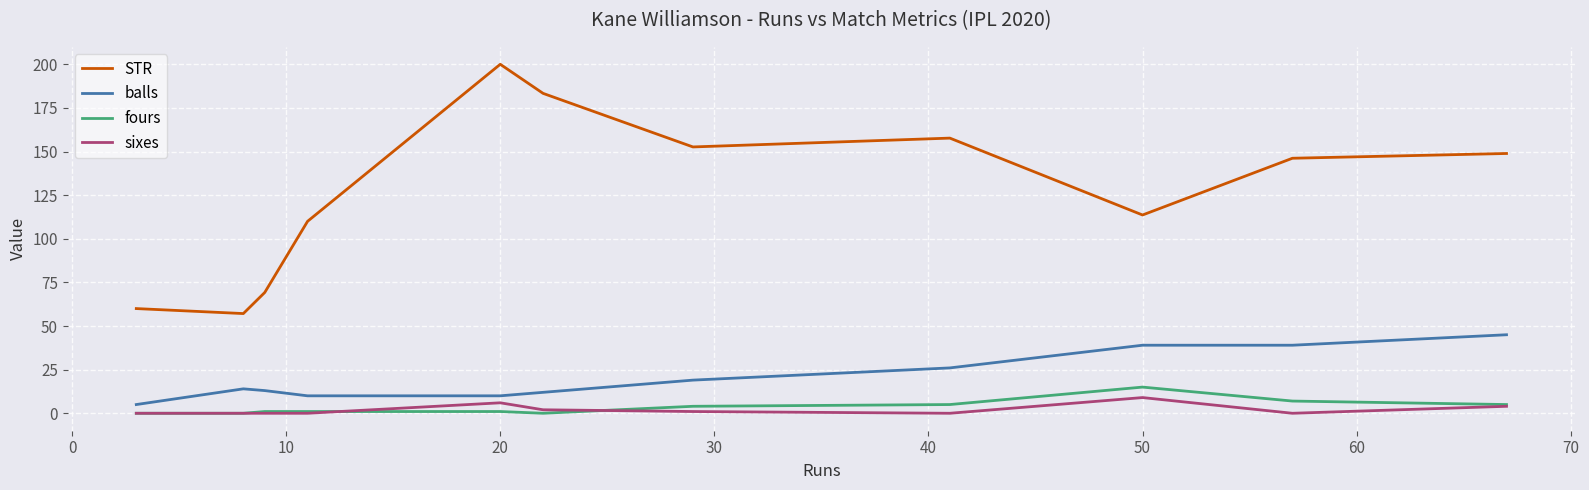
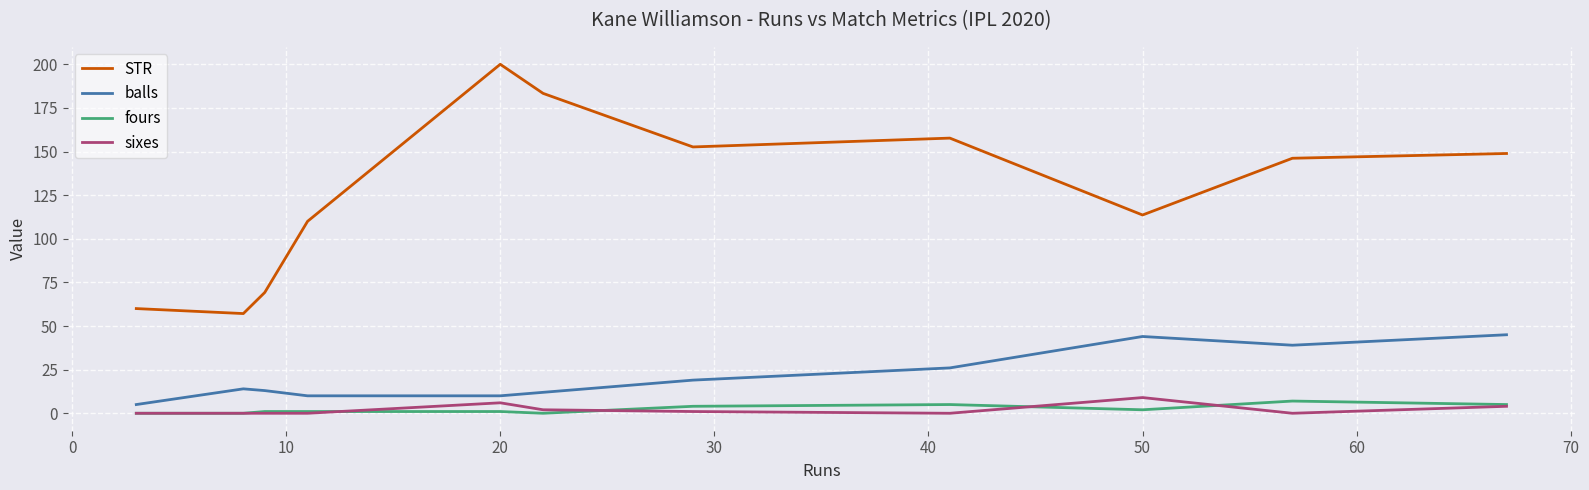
  {
    "STR": {
      "20": 200,
      "50": 114
    },
    "balls": {
      "20": 10,
-     "50": 39
+     "50": 44
    },
    "fours": {
      "20": 1,
-     "50": 15
+     "50": 2
    },
    "sixes": {
      "20": 6,
      "50": 9
    }
  }
